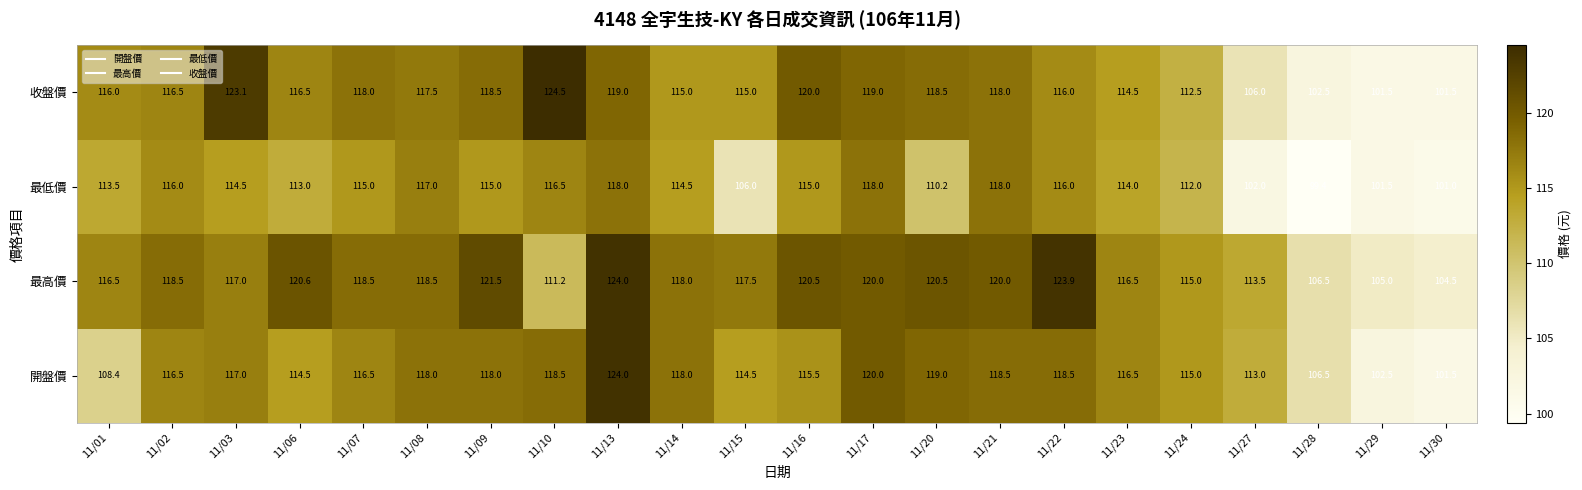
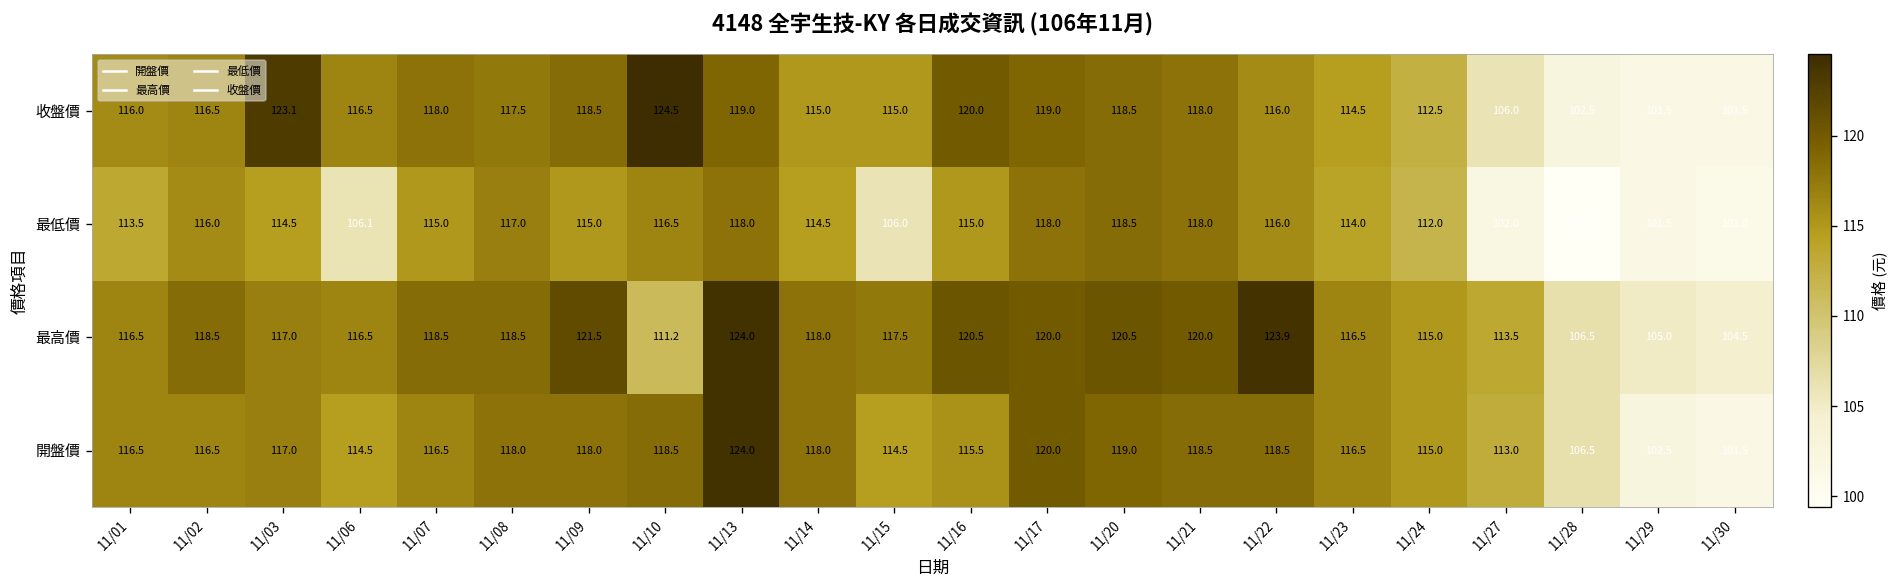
  {
    "收盤價": {
      "11/01": 116.0,
      "11/02": 116.5,
      "11/03": 123.1,
      "11/06": 116.5,
      "11/07": 118.0,
      "11/08": 117.5,
      "11/09": 118.5,
      "11/10": 124.5,
      "11/13": 119.0,
      "11/14": 115.0,
      "11/15": 115.0,
      "11/16": 120.0,
      "11/17": 119.0,
      "11/20": 118.5,
      "11/21": 118.0,
      "11/22": 116.0,
      "11/23": 114.5,
      "11/24": 112.5,
      "11/27": 106.0
    },
    "最低價": {
      "11/01": 113.5,
      "11/02": 116.0,
      "11/03": 114.5,
-     "11/06": 113.0,
+     "11/06": 106.1,
      "11/07": 115.0,
      "11/08": 117.0,
      "11/09": 115.0,
      "11/10": 116.5,
      "11/13": 118.0,
      "11/14": 114.5,
      "11/15": 106.0,
      "11/16": 115.0,
      "11/17": 118.0,
-     "11/20": 110.2,
+     "11/20": 118.5,
      "11/21": 118.0,
      "11/22": 116.0,
      "11/23": 114.0,
      "11/24": 112.0
    },
    "最高價": {
      "11/01": 116.5,
      "11/02": 118.5,
      "11/03": 117.0,
-     "11/06": 120.6,
+     "11/06": 116.5,
      "11/07": 118.5,
      "11/08": 118.5,
      "11/09": 121.5,
      "11/10": 111.2,
      "11/13": 124.0,
      "11/14": 118.0,
      "11/15": 117.5,
      "11/16": 120.5,
      "11/17": 120.0,
      "11/20": 120.5,
      "11/21": 120.0,
      "11/22": 123.9,
      "11/23": 116.5,
      "11/24": 115.0,
      "11/27": 113.5,
      "11/28": 106.5,
      "11/29": 105.0,
      "11/30": 104.5
    },
    "開盤價": {
-     "11/01": 108.4,
+     "11/01": 116.5,
      "11/02": 116.5,
      "11/03": 117.0,
      "11/06": 114.5,
      "11/07": 116.5,
      "11/08": 118.0,
      "11/09": 118.0,
      "11/10": 118.5,
      "11/13": 124.0,
      "11/14": 118.0,
      "11/15": 114.5,
      "11/16": 115.5,
      "11/17": 120.0,
      "11/20": 119.0,
      "11/21": 118.5,
      "11/22": 118.5,
      "11/23": 116.5,
      "11/24": 115.0,
      "11/27": 113.0,
      "11/28": 106.5
    }
  }
